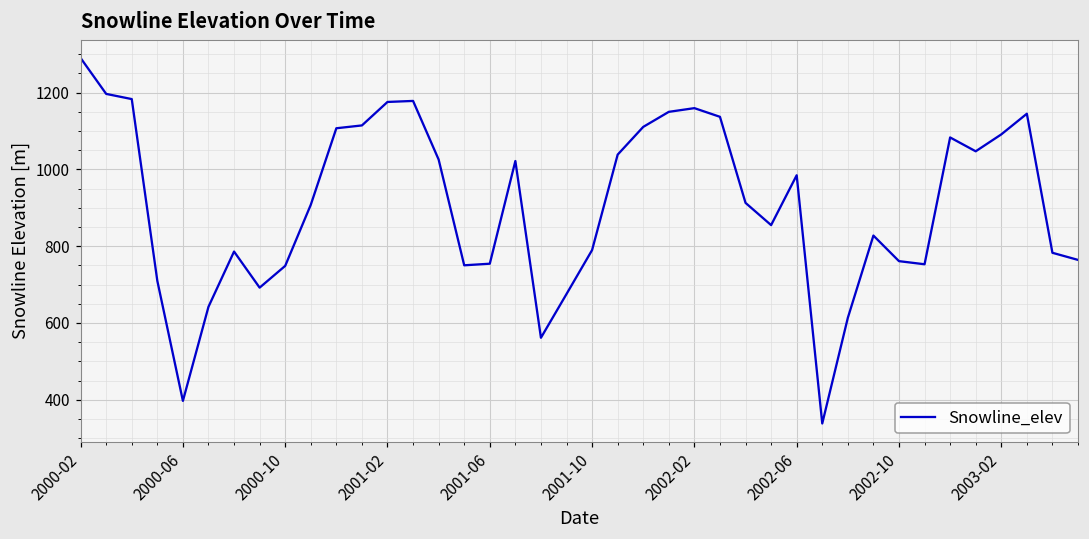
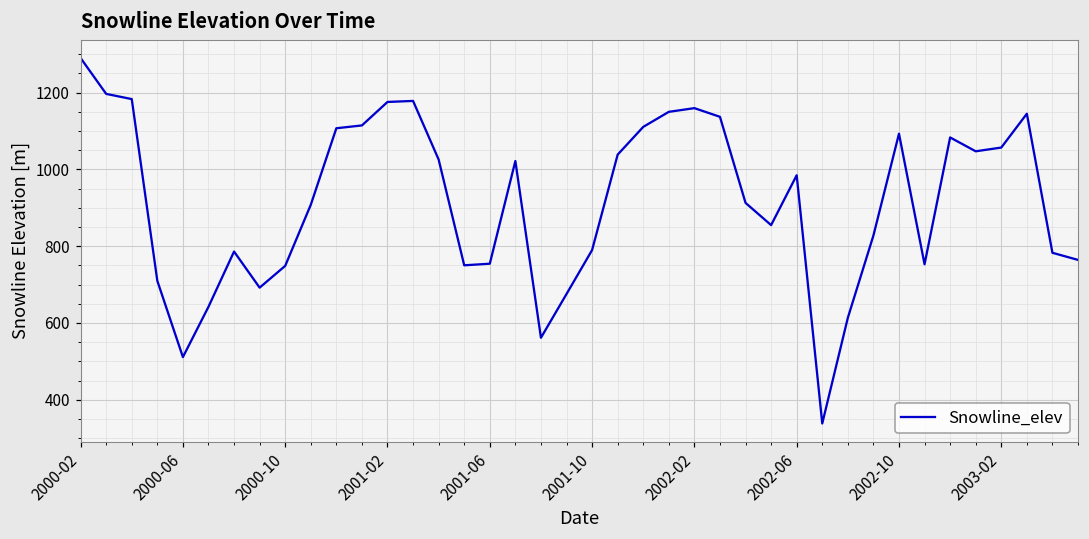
  {
    "2000-02": 1290,
-   "2000-06": 400,
+   "2000-06": 510,
    "2000-10": 750,
    "2001-02": 1180,
    "2001-06": 750,
    "2001-10": 790,
    "2002-02": 1160,
    "2002-06": 980,
-   "2002-10": 760,
-   "2003-02": 1090
+   "2002-10": 1090,
+   "2003-02": 1060
  }
